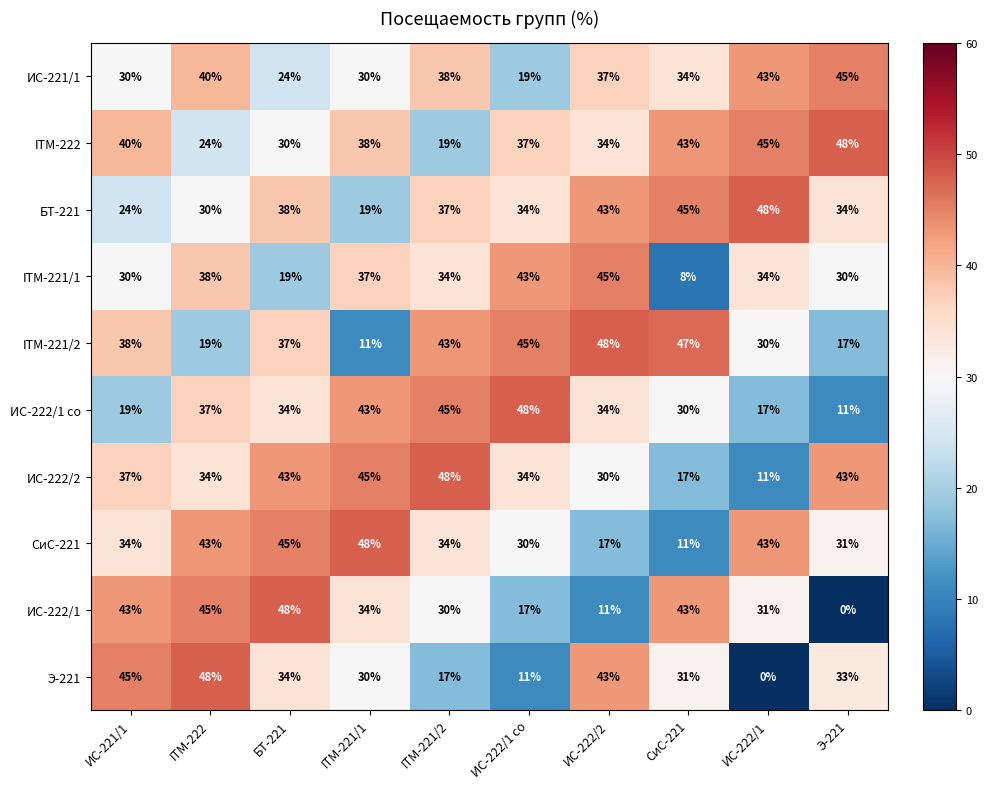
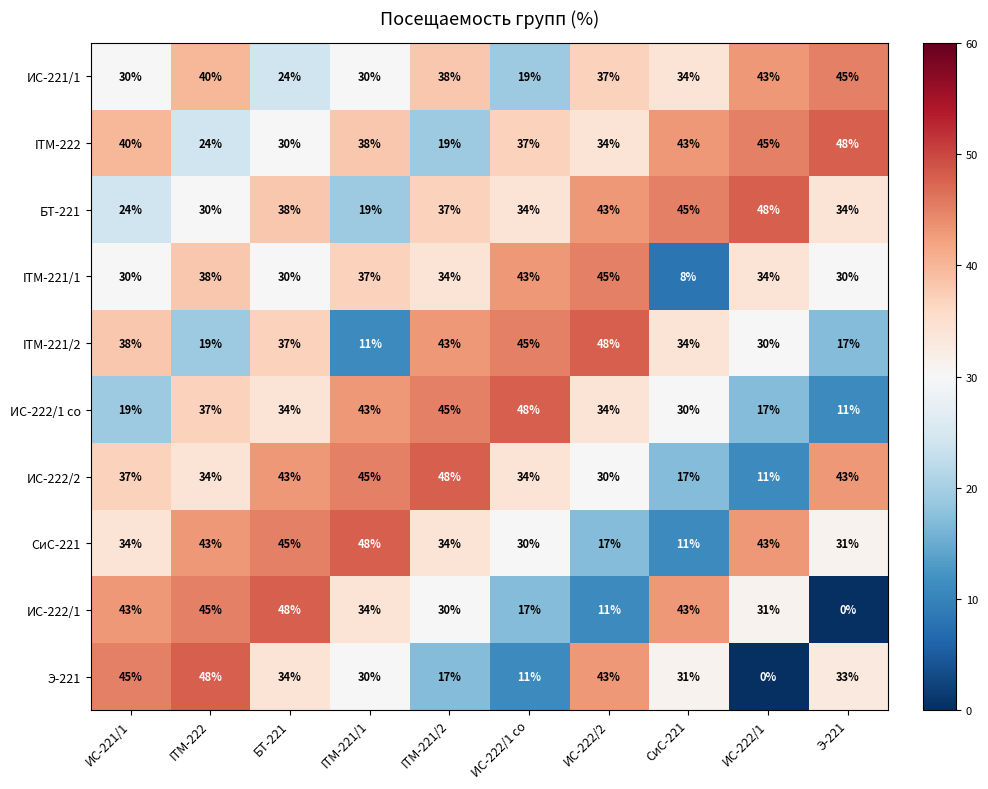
  {
    "ИС-221/1": {
      "ИС-221/1": "30%",
      "ІТМ-222": "40%",
      "БТ-221": "24%",
      "ІТМ-221/1": "30%",
      "ITM-221/2": "38%",
      "ИС-222/1 со": "19%",
      "ИС-222/2": "37%",
      "СиС-221": "34%",
      "ИС-222/1": "43%",
      "Э-221": "45%"
    },
    "ІТМ-222": {
      "ИС-221/1": "40%",
      "ІТМ-222": "24%",
      "БТ-221": "30%",
      "ІТМ-221/1": "38%",
      "ITM-221/2": "19%",
      "ИС-222/1 со": "37%",
      "ИС-222/2": "34%",
      "СиС-221": "43%",
      "ИС-222/1": "45%",
      "Э-221": "48%"
    },
    "БТ-221": {
      "ИС-221/1": "24%",
      "ІТМ-222": "30%",
      "БТ-221": "38%",
      "ІТМ-221/1": "19%",
      "ITM-221/2": "37%",
      "ИС-222/1 со": "34%",
      "ИС-222/2": "43%",
      "СиС-221": "45%",
      "ИС-222/1": "48%",
      "Э-221": "34%"
    },
    "ІТМ-221/1": {
      "ИС-221/1": "30%",
      "ІТМ-222": "38%",
-     "БТ-221": "19%",
+     "БТ-221": "30%",
      "ІТМ-221/1": "37%",
      "ITM-221/2": "34%",
      "ИС-222/1 со": "43%",
      "ИС-222/2": "45%",
      "СиС-221": "8%",
      "ИС-222/1": "34%",
      "Э-221": "30%"
    },
    "ITM-221/2": {
      "ИС-221/1": "38%",
      "ІТМ-222": "19%",
      "БТ-221": "37%",
      "ІТМ-221/1": "11%",
      "ITM-221/2": "43%",
      "ИС-222/1 со": "45%",
      "ИС-222/2": "48%",
-     "СиС-221": "47%",
+     "СиС-221": "34%",
      "ИС-222/1": "30%",
      "Э-221": "17%"
    },
    "ИС-222/1 со": {
      "ИС-221/1": "19%",
      "ІТМ-222": "37%",
      "БТ-221": "34%",
      "ІТМ-221/1": "43%",
      "ITM-221/2": "45%",
      "ИС-222/1 со": "48%",
      "ИС-222/2": "34%",
      "СиС-221": "30%",
      "ИС-222/1": "17%",
      "Э-221": "11%"
    },
    "ИС-222/2": {
      "ИС-221/1": "37%",
      "ІТМ-222": "34%",
      "БТ-221": "43%",
      "ІТМ-221/1": "45%",
      "ITM-221/2": "48%",
      "ИС-222/1 со": "34%",
      "ИС-222/2": "30%",
      "СиС-221": "17%",
      "ИС-222/1": "11%",
      "Э-221": "43%"
    },
    "СиС-221": {
      "ИС-221/1": "34%",
      "ІТМ-222": "43%",
      "БТ-221": "45%",
      "ІТМ-221/1": "48%",
      "ITM-221/2": "34%",
      "ИС-222/1 со": "30%",
      "ИС-222/2": "17%",
      "СиС-221": "11%",
      "ИС-222/1": "43%",
      "Э-221": "31%"
    },
    "ИС-222/1": {
      "ИС-221/1": "43%",
      "ІТМ-222": "45%",
      "БТ-221": "48%",
      "ІТМ-221/1": "34%",
      "ITM-221/2": "30%",
      "ИС-222/1 со": "17%",
      "ИС-222/2": "11%",
      "СиС-221": "43%",
      "ИС-222/1": "31%",
      "Э-221": "0%"
    },
    "Э-221": {
      "ИС-221/1": "45%",
      "ІТМ-222": "48%",
      "БТ-221": "34%",
      "ІТМ-221/1": "30%",
      "ITM-221/2": "17%",
      "ИС-222/1 со": "11%",
      "ИС-222/2": "43%",
      "СиС-221": "31%",
      "ИС-222/1": "0%",
      "Э-221": "33%"
    }
  }
